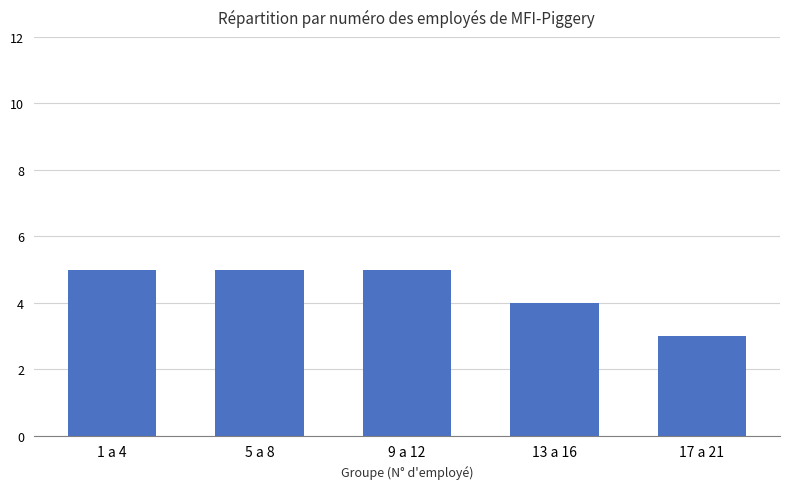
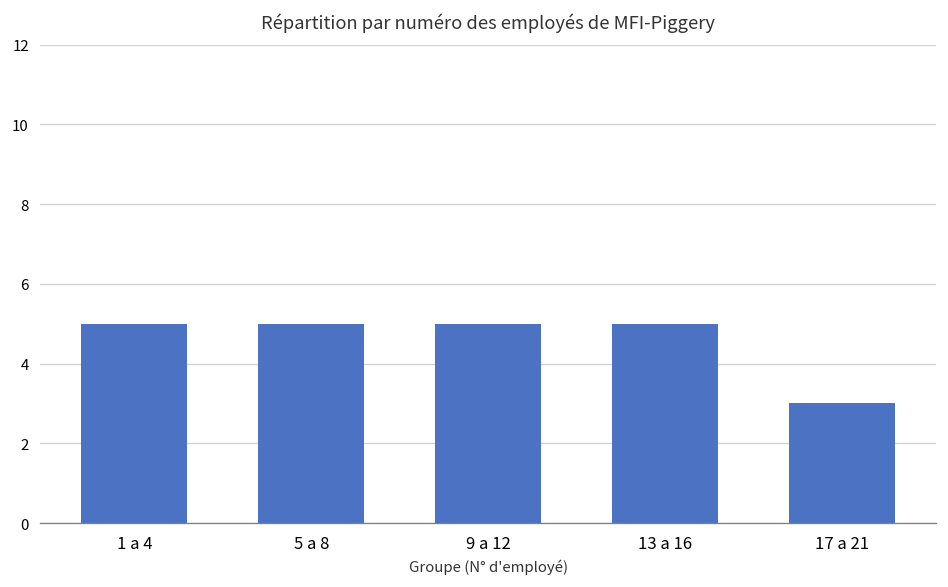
  {
    "1 a 4": 5,
    "5 a 8": 5,
    "9 a 12": 5,
-   "13 a 16": 4,
+   "13 a 16": 5,
    "17 a 21": 3
  }
